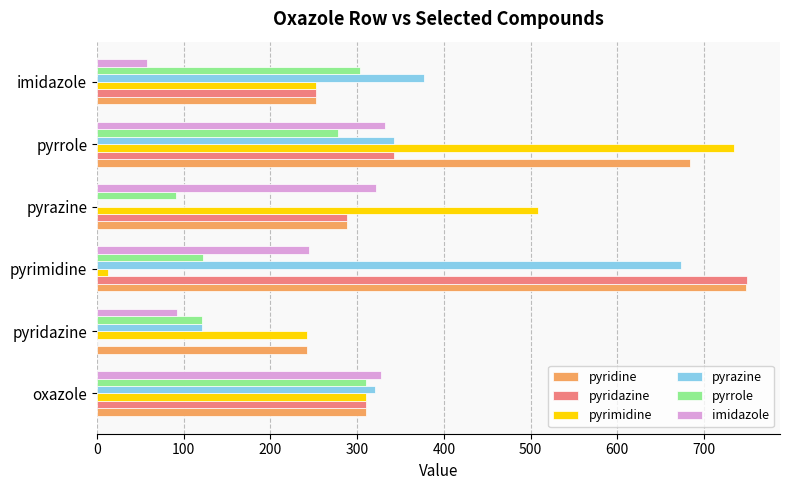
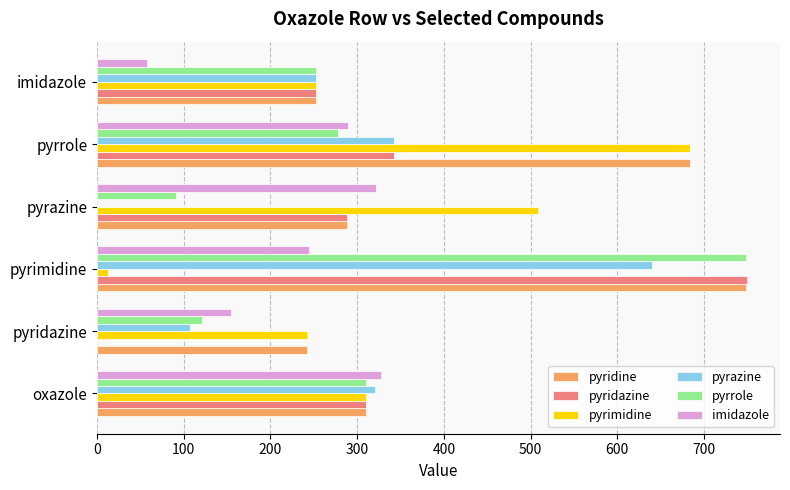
  {
    "pyrimidine": {
      "imidazole": 250,
-     "pyrrole": 730,
+     "pyrrole": 680,
      "pyrazine": 510,
      "pyrimidine": 10,
      "pyridazine": 240,
      "oxazole": 310
    },
    "pyrazine": {
-     "imidazole": 380,
+     "imidazole": 250,
      "pyrrole": 340,
      "pyrazine": 0,
-     "pyrimidine": 670,
-     "pyridazine": 120,
+     "pyrimidine": 640,
+     "pyridazine": 110,
      "oxazole": 320
    },
    "pyrrole": {
-     "imidazole": 300,
+     "imidazole": 250,
      "pyrrole": 280,
      "pyrazine": 90,
-     "pyrimidine": 120,
+     "pyrimidine": 750,
      "pyridazine": 120,
      "oxazole": 310
    },
    "imidazole": {
      "imidazole": 60,
-     "pyrrole": 330,
+     "pyrrole": 290,
      "pyrazine": 320,
      "pyrimidine": 240,
-     "pyridazine": 90,
+     "pyridazine": 150,
      "oxazole": 330
    }
  }
